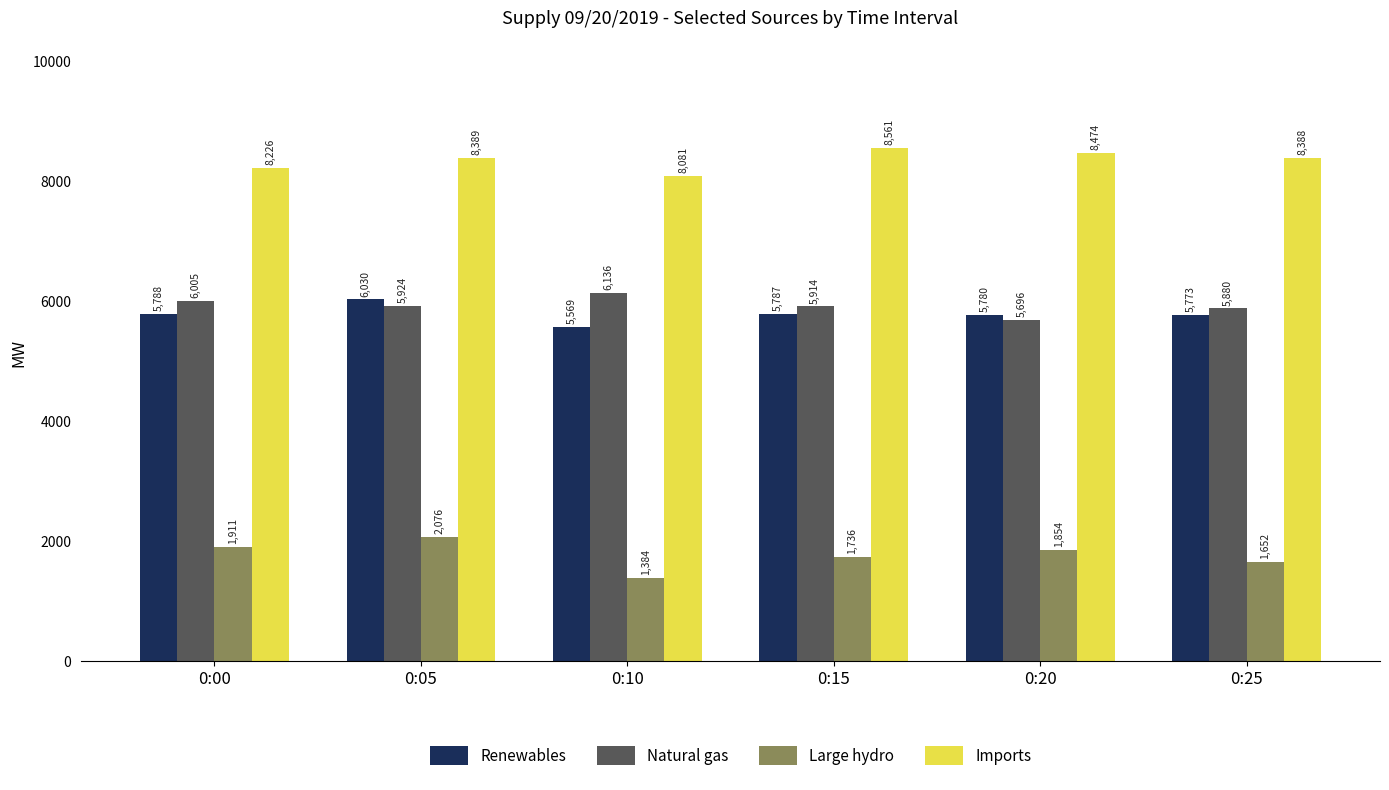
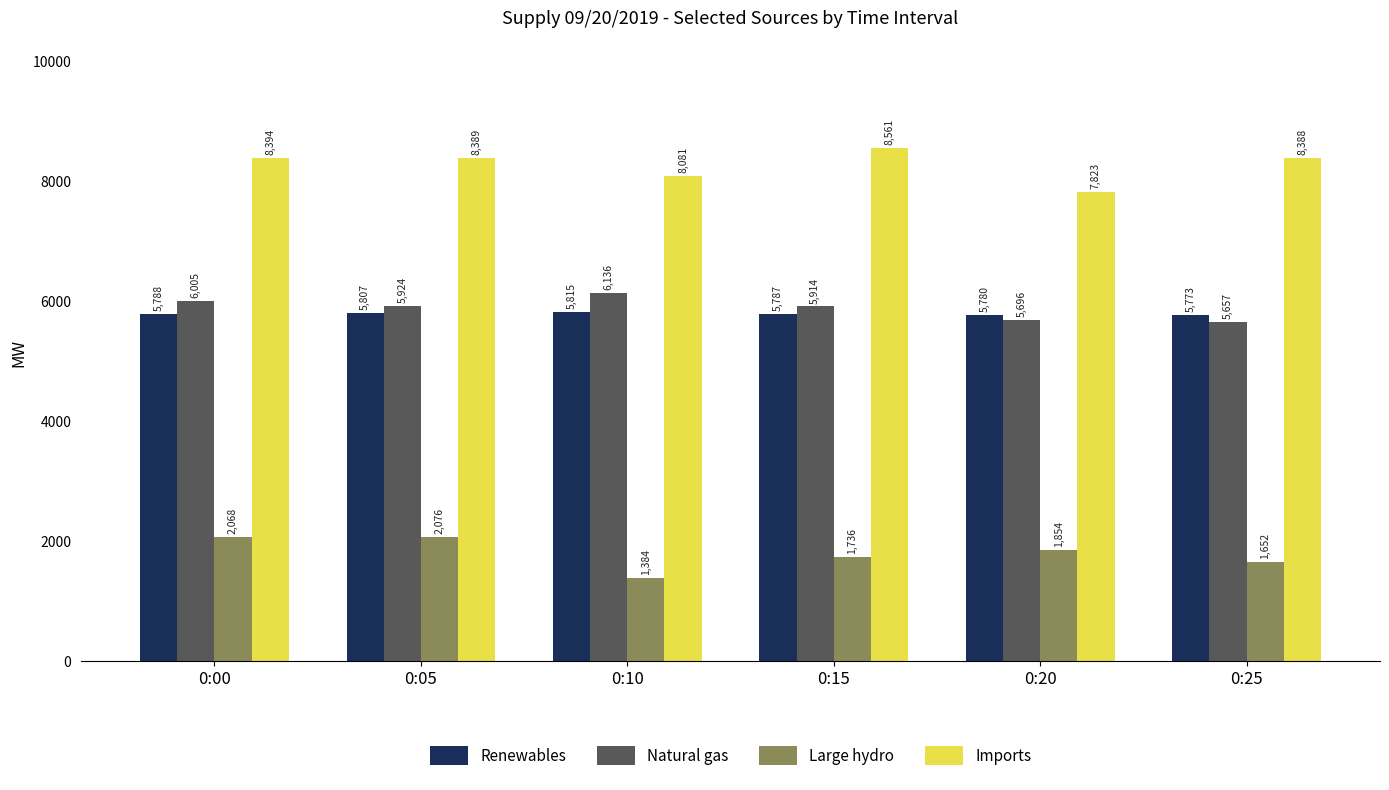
  {
    "Renewables": {
      "0:00": "5,788",
-     "0:05": "6,030",
-     "0:10": "5,569",
+     "0:05": "5,807",
+     "0:10": "5,815",
      "0:15": "5,787",
      "0:20": "5,780",
      "0:25": "5,773"
    },
    "Natural gas": {
      "0:00": "6,005",
      "0:05": "5,924",
      "0:10": "6,136",
      "0:15": "5,914",
      "0:20": "5,696",
-     "0:25": "5,880"
+     "0:25": "5,657"
    },
    "Large hydro": {
-     "0:00": "1,911",
+     "0:00": "2,068",
      "0:05": "2,076",
      "0:10": "1,384",
      "0:15": "1,736",
      "0:20": "1,854",
      "0:25": "1,652"
    },
    "Imports": {
-     "0:00": "8,226",
+     "0:00": "8,394",
      "0:05": "8,389",
      "0:10": "8,081",
      "0:15": "8,561",
-     "0:20": "8,474",
+     "0:20": "7,823",
      "0:25": "8,388"
    }
  }
